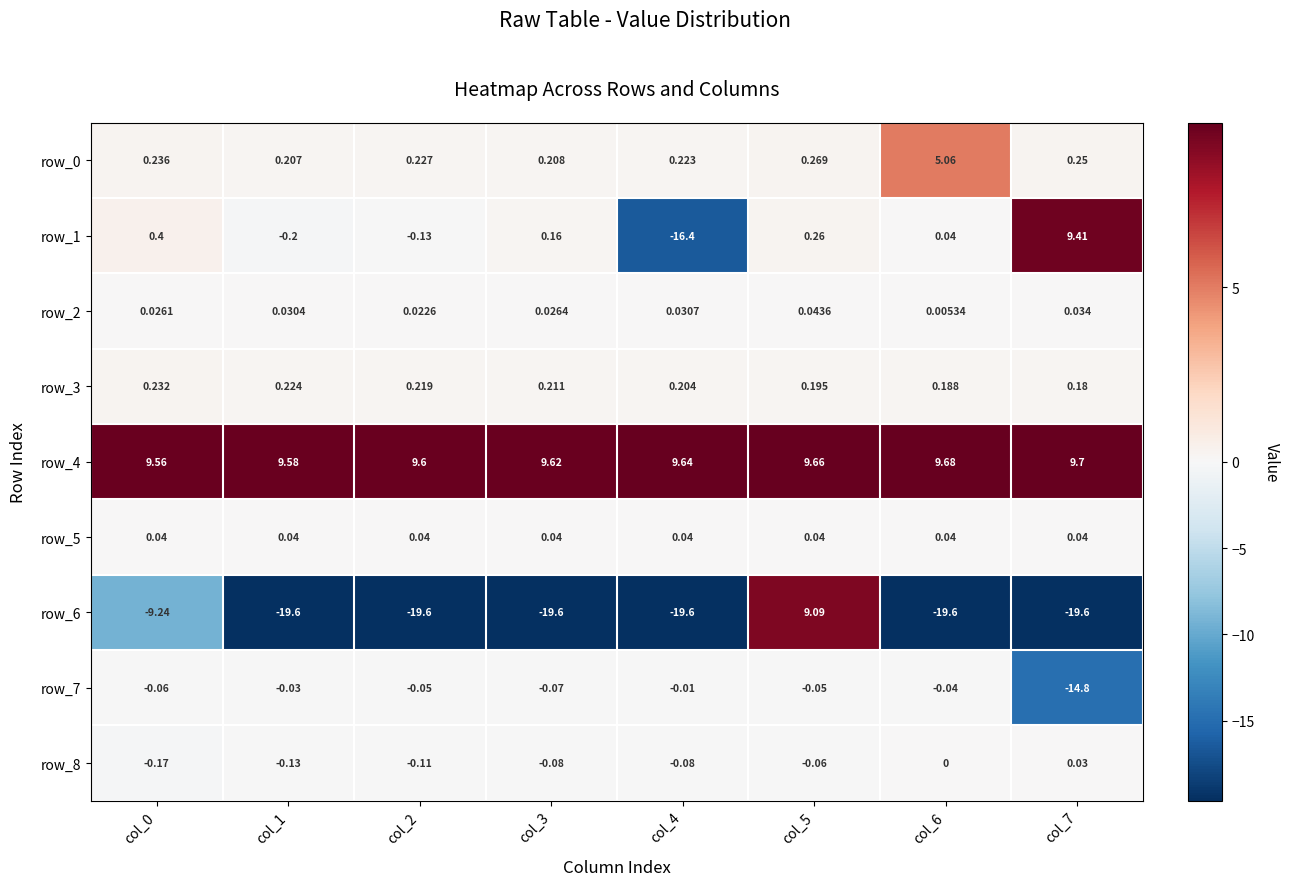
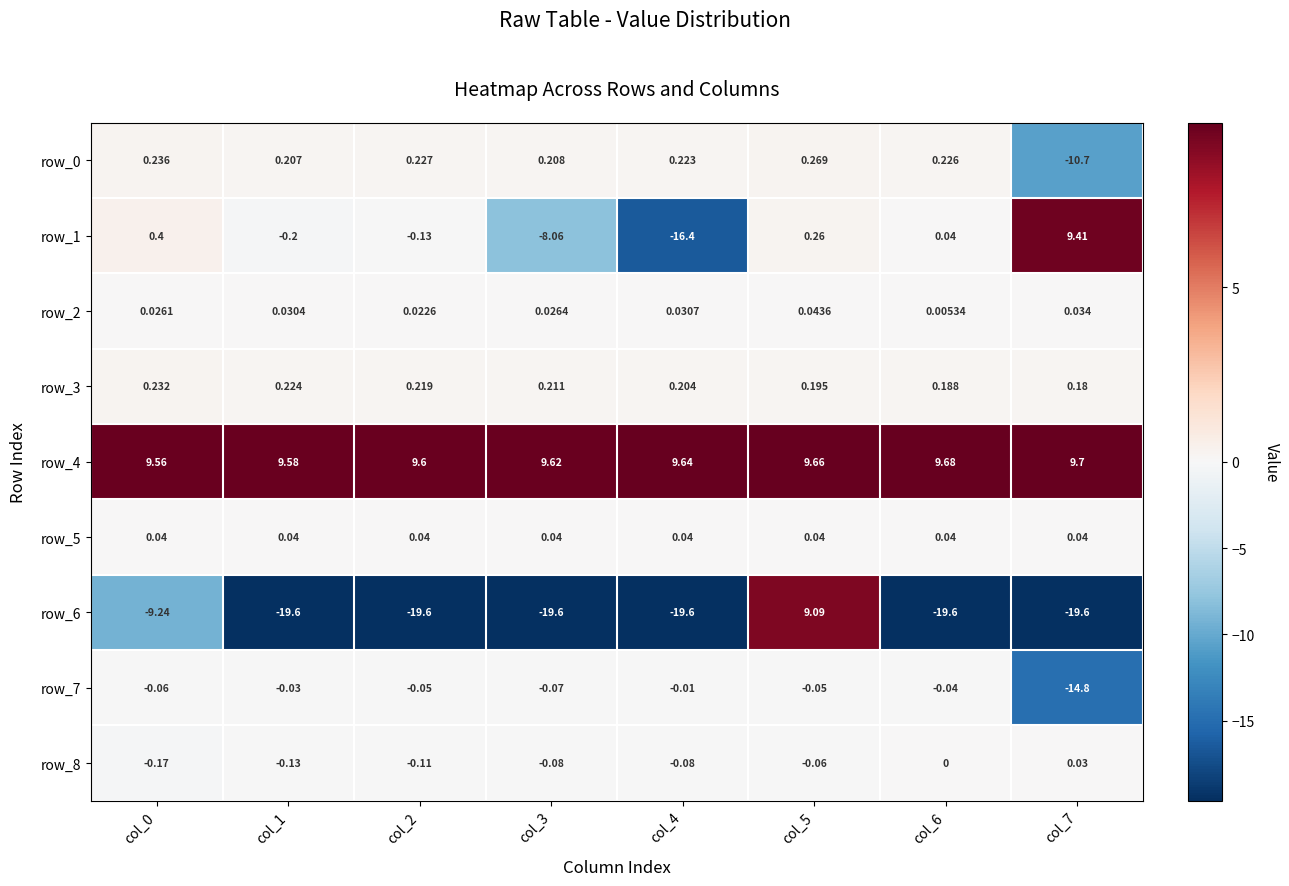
  {
    "row_0": {
      "col_0": 0.236,
      "col_1": 0.207,
      "col_2": 0.227,
      "col_3": 0.208,
      "col_4": 0.223,
      "col_5": 0.269,
-     "col_6": 5.06,
-     "col_7": 0.25
+     "col_6": 0.226,
+     "col_7": -10.7
    },
    "row_1": {
      "col_0": 0.4,
      "col_1": -0.2,
      "col_2": -0.13,
-     "col_3": 0.16,
+     "col_3": -8.06,
      "col_4": -16.4,
      "col_5": 0.26,
      "col_6": 0.04,
      "col_7": 9.41
    },
    "row_2": {
      "col_0": 0.0261,
      "col_1": 0.0304,
      "col_2": 0.0226,
      "col_3": 0.0264,
      "col_4": 0.0307,
      "col_5": 0.0436,
      "col_6": 0.00534,
      "col_7": 0.034
    },
    "row_3": {
      "col_0": 0.232,
      "col_1": 0.224,
      "col_2": 0.219,
      "col_3": 0.211,
      "col_4": 0.204,
      "col_5": 0.195,
      "col_6": 0.188,
      "col_7": 0.18
    },
    "row_4": {
      "col_0": 9.56,
      "col_1": 9.58,
      "col_2": 9.6,
      "col_3": 9.62,
      "col_4": 9.64,
      "col_5": 9.66,
      "col_6": 9.68,
      "col_7": 9.7
    },
    "row_5": {
      "col_0": 0.04,
      "col_1": 0.04,
      "col_2": 0.04,
      "col_3": 0.04,
      "col_4": 0.04,
      "col_5": 0.04,
      "col_6": 0.04,
      "col_7": 0.04
    },
    "row_6": {
      "col_0": -9.24,
      "col_1": -19.6,
      "col_2": -19.6,
      "col_3": -19.6,
      "col_4": -19.6,
      "col_5": 9.09,
      "col_6": -19.6,
      "col_7": -19.6
    },
    "row_7": {
      "col_0": -0.06,
      "col_1": -0.03,
      "col_2": -0.05,
      "col_3": -0.07,
      "col_4": -0.01,
      "col_5": -0.05,
      "col_6": -0.04,
      "col_7": -14.8
    },
    "row_8": {
      "col_0": -0.17,
      "col_1": -0.13,
      "col_2": -0.11,
      "col_3": -0.08,
      "col_4": -0.08,
      "col_5": -0.06,
      "col_6": 0,
      "col_7": 0.03
    }
  }
